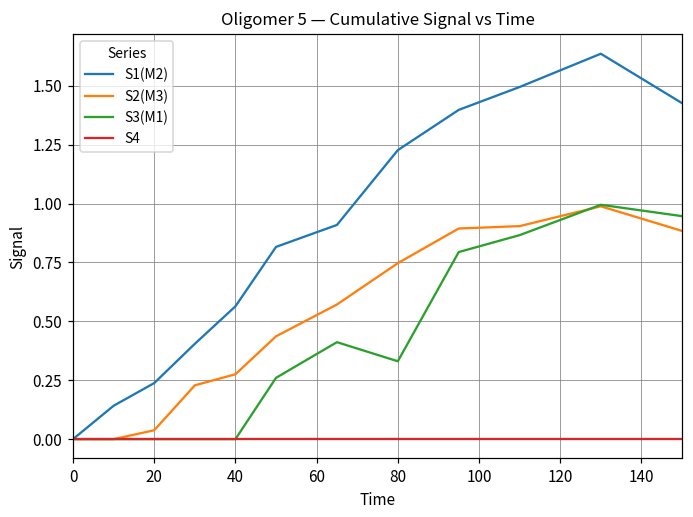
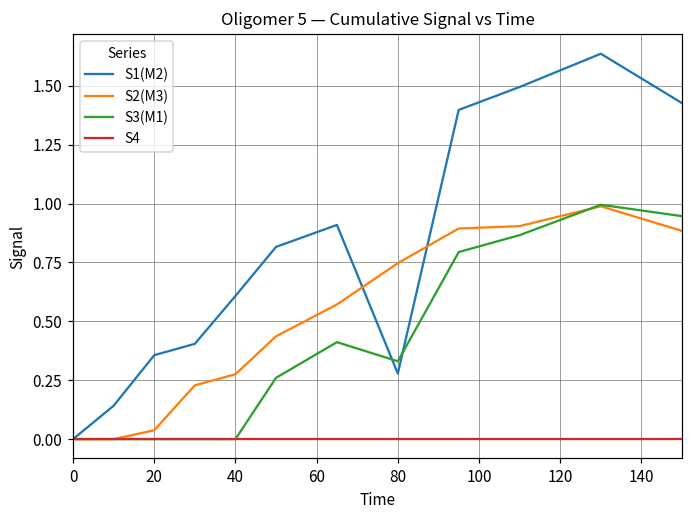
  {
    "S1(M2)": {
-     "20": 0.24,
-     "40": 0.56,
-     "80": 1.23
+     "20": 0.36,
+     "40": 0.61,
+     "80": 0.28
    },
    "S2(M3)": {
      "20": 0.04,
      "40": 0.28,
      "80": 0.75
    },
    "S3(M1)": {
      "80": 0.33
    },
    "S4": {
      "80": 0.00
    }
  }
